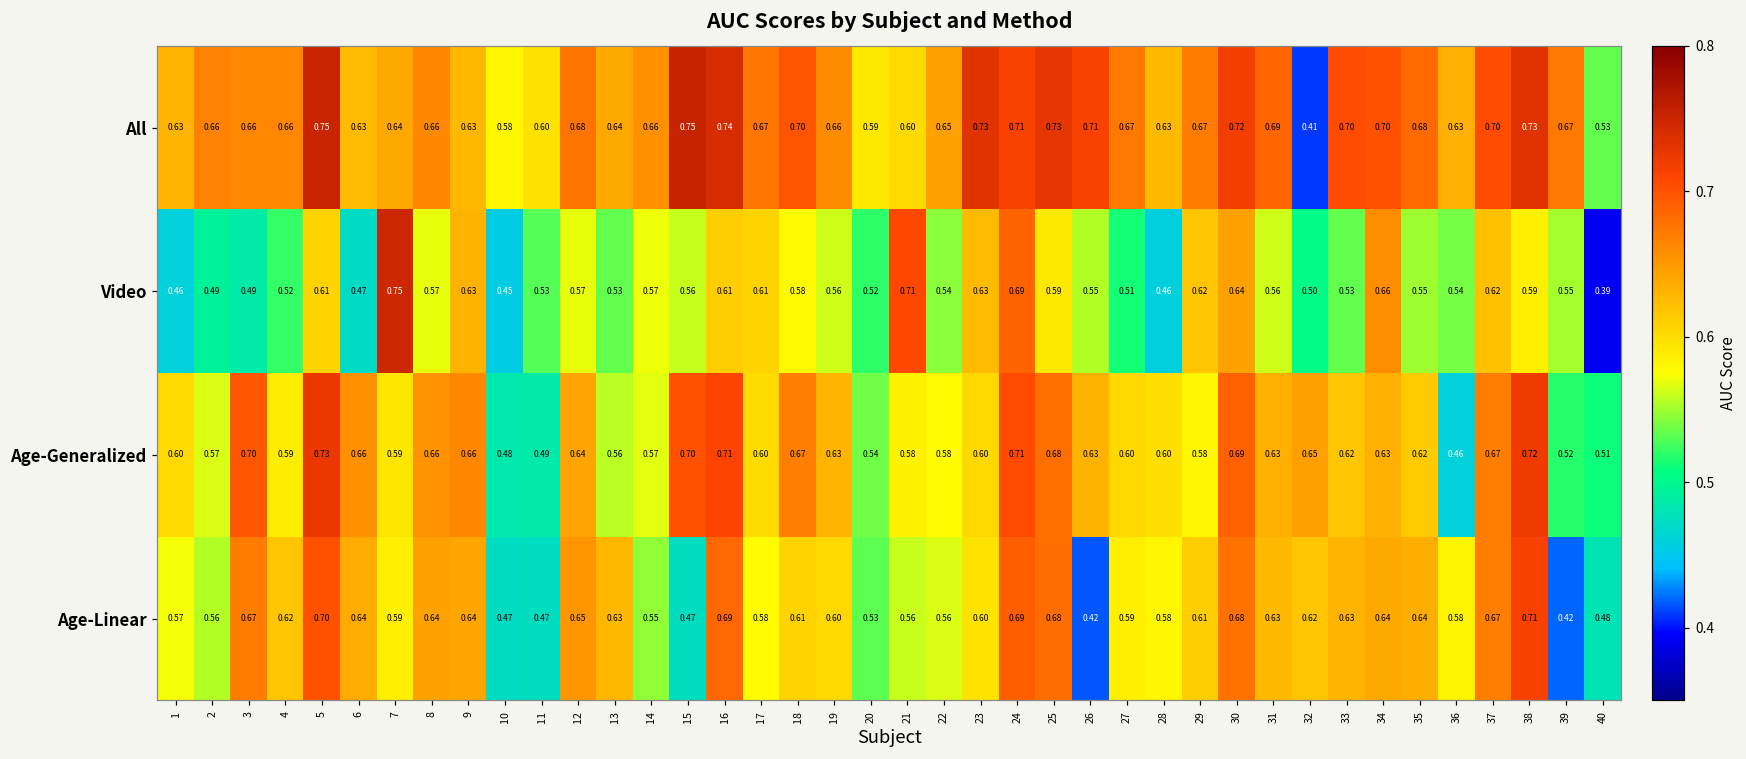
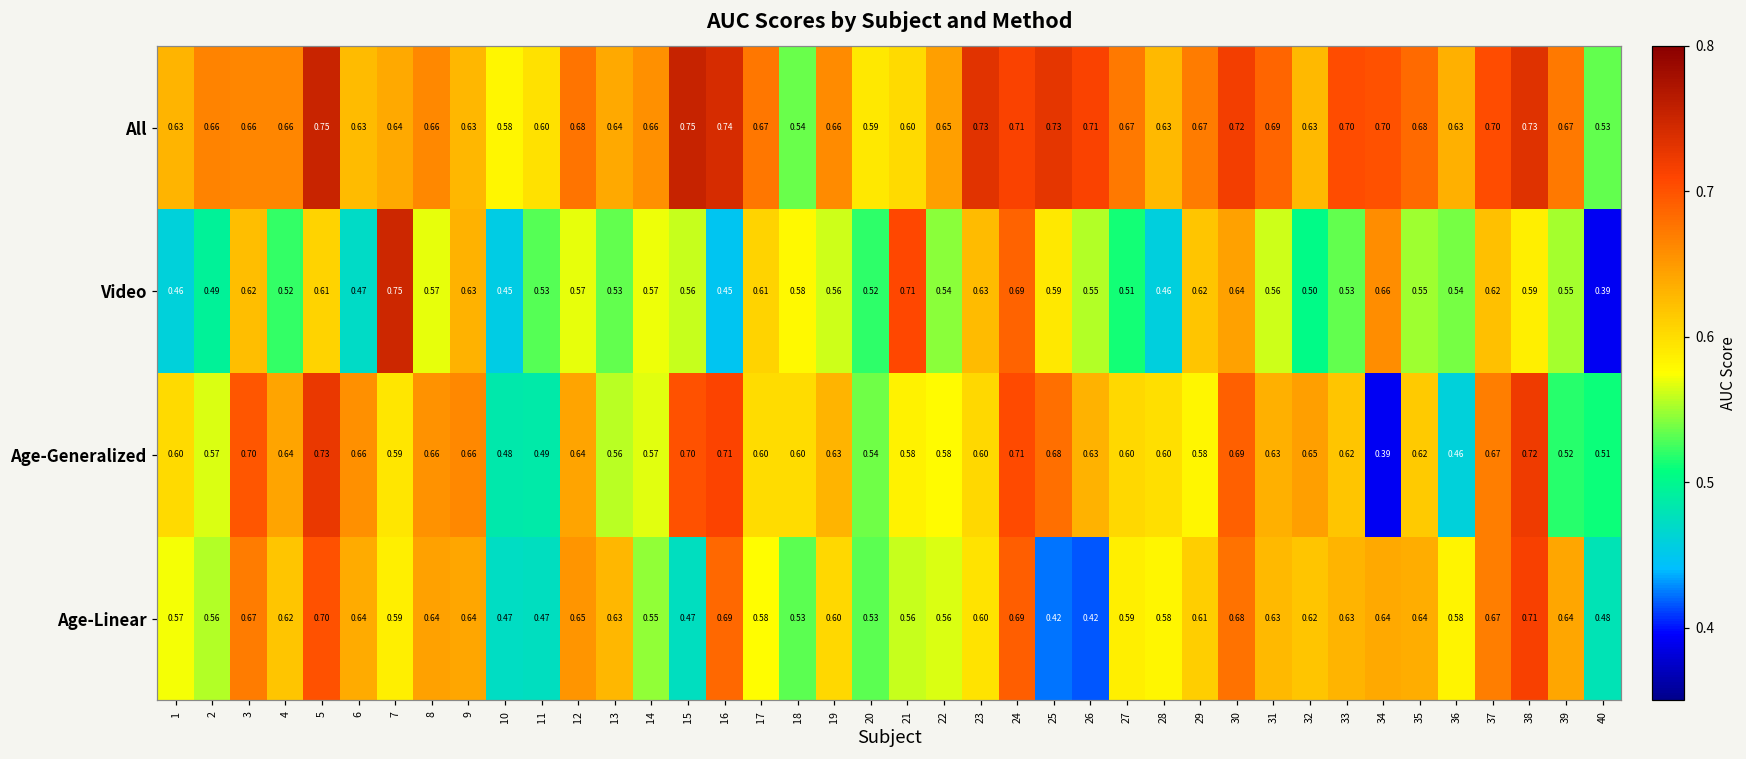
  {
    "All": {
      "1": 0.63,
      "2": 0.66,
      "3": 0.66,
      "4": 0.66,
      "5": 0.75,
      "6": 0.63,
      "7": 0.64,
      "8": 0.66,
      "9": 0.63,
      "10": 0.58,
      "11": 0.60,
      "12": 0.68,
      "13": 0.64,
      "14": 0.66,
      "15": 0.75,
      "16": 0.74,
      "17": 0.67,
-     "18": 0.70,
+     "18": 0.54,
      "19": 0.66,
      "20": 0.59,
      "21": 0.60,
      "22": 0.65,
      "23": 0.73,
      "24": 0.71,
      "25": 0.73,
      "26": 0.71,
      "27": 0.67,
      "28": 0.63,
      "29": 0.67,
      "30": 0.72,
      "31": 0.69,
-     "32": 0.41,
+     "32": 0.63,
      "33": 0.70,
      "34": 0.70,
      "35": 0.68,
      "36": 0.63,
      "37": 0.70,
      "38": 0.73,
      "39": 0.67,
      "40": 0.53
    },
    "Video": {
      "1": 0.46,
      "2": 0.49,
-     "3": 0.49,
+     "3": 0.62,
      "4": 0.52,
      "5": 0.61,
      "6": 0.47,
      "7": 0.75,
      "8": 0.57,
      "9": 0.63,
      "10": 0.45,
      "11": 0.53,
      "12": 0.57,
      "13": 0.53,
      "14": 0.57,
      "15": 0.56,
-     "16": 0.61,
+     "16": 0.45,
      "17": 0.61,
      "18": 0.58,
      "19": 0.56,
      "20": 0.52,
      "21": 0.71,
      "22": 0.54,
      "23": 0.63,
      "24": 0.69,
      "25": 0.59,
      "26": 0.55,
      "27": 0.51,
      "28": 0.46,
      "29": 0.62,
      "30": 0.64,
      "31": 0.56,
      "32": 0.50,
      "33": 0.53,
      "34": 0.66,
      "35": 0.55,
      "36": 0.54,
      "37": 0.62,
      "38": 0.59,
      "39": 0.55,
      "40": 0.39
    },
    "Age-Generalized": {
      "1": 0.60,
      "2": 0.57,
      "3": 0.70,
-     "4": 0.59,
+     "4": 0.64,
      "5": 0.73,
      "6": 0.66,
      "7": 0.59,
      "8": 0.66,
      "9": 0.66,
      "10": 0.48,
      "11": 0.49,
      "12": 0.64,
      "13": 0.56,
      "14": 0.57,
      "15": 0.70,
      "16": 0.71,
      "17": 0.60,
-     "18": 0.67,
+     "18": 0.60,
      "19": 0.63,
      "20": 0.54,
      "21": 0.58,
      "22": 0.58,
      "23": 0.60,
      "24": 0.71,
      "25": 0.68,
      "26": 0.63,
      "27": 0.60,
      "28": 0.60,
      "29": 0.58,
      "30": 0.69,
      "31": 0.63,
      "32": 0.65,
      "33": 0.62,
-     "34": 0.63,
+     "34": 0.39,
      "35": 0.62,
      "36": 0.46,
      "37": 0.67,
      "38": 0.72,
      "39": 0.52,
      "40": 0.51
    },
    "Age-Linear": {
      "1": 0.57,
      "2": 0.56,
      "3": 0.67,
      "4": 0.62,
      "5": 0.70,
      "6": 0.64,
      "7": 0.59,
      "8": 0.64,
      "9": 0.64,
      "10": 0.47,
      "11": 0.47,
      "12": 0.65,
      "13": 0.63,
      "14": 0.55,
      "15": 0.47,
      "16": 0.69,
      "17": 0.58,
-     "18": 0.61,
+     "18": 0.53,
      "19": 0.60,
      "20": 0.53,
      "21": 0.56,
      "22": 0.56,
      "23": 0.60,
      "24": 0.69,
-     "25": 0.68,
+     "25": 0.42,
      "26": 0.42,
      "27": 0.59,
      "28": 0.58,
      "29": 0.61,
      "30": 0.68,
      "31": 0.63,
      "32": 0.62,
      "33": 0.63,
      "34": 0.64,
      "35": 0.64,
      "36": 0.58,
      "37": 0.67,
      "38": 0.71,
-     "39": 0.42,
+     "39": 0.64,
      "40": 0.48
    }
  }
